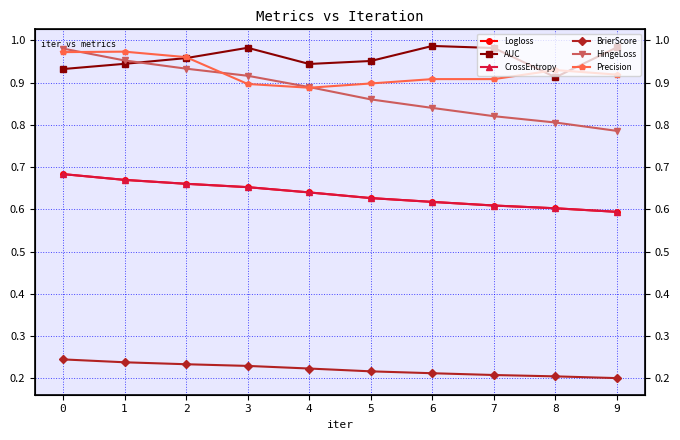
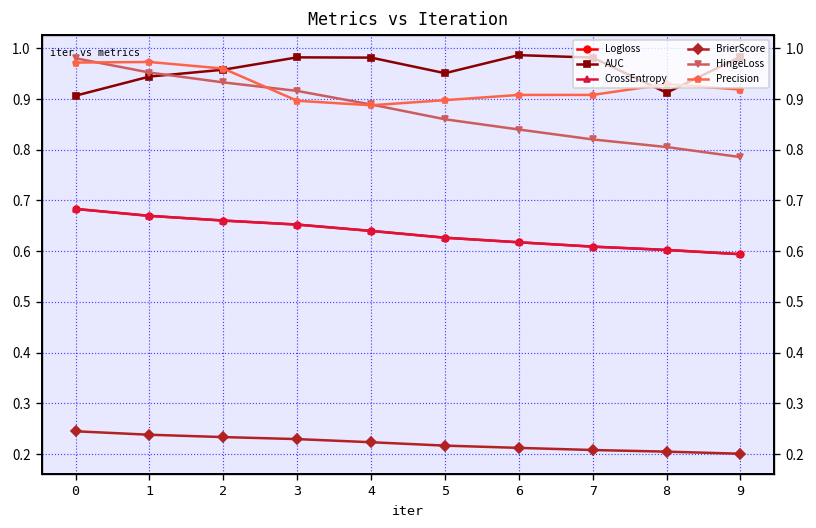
  {
    "AUC": {
-     "0": 0.93,
+     "0": 0.91,
      "1": 0.94,
      "3": 0.98,
-     "4": 0.94,
+     "4": 0.98,
      "5": 0.95,
      "6": 0.99,
      "8": 0.91
    }
  }
